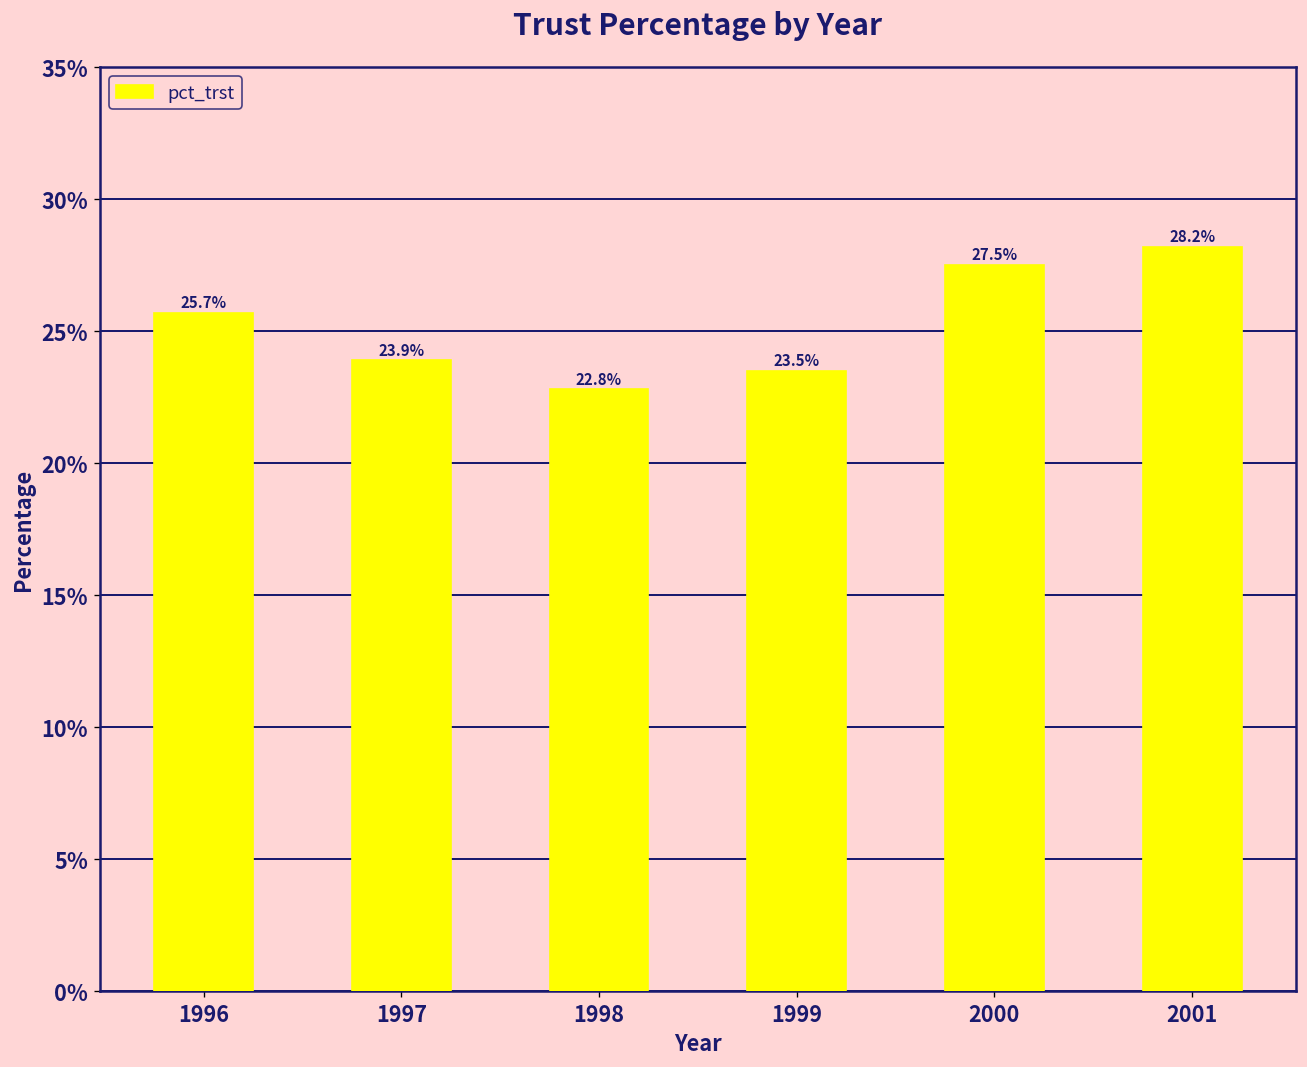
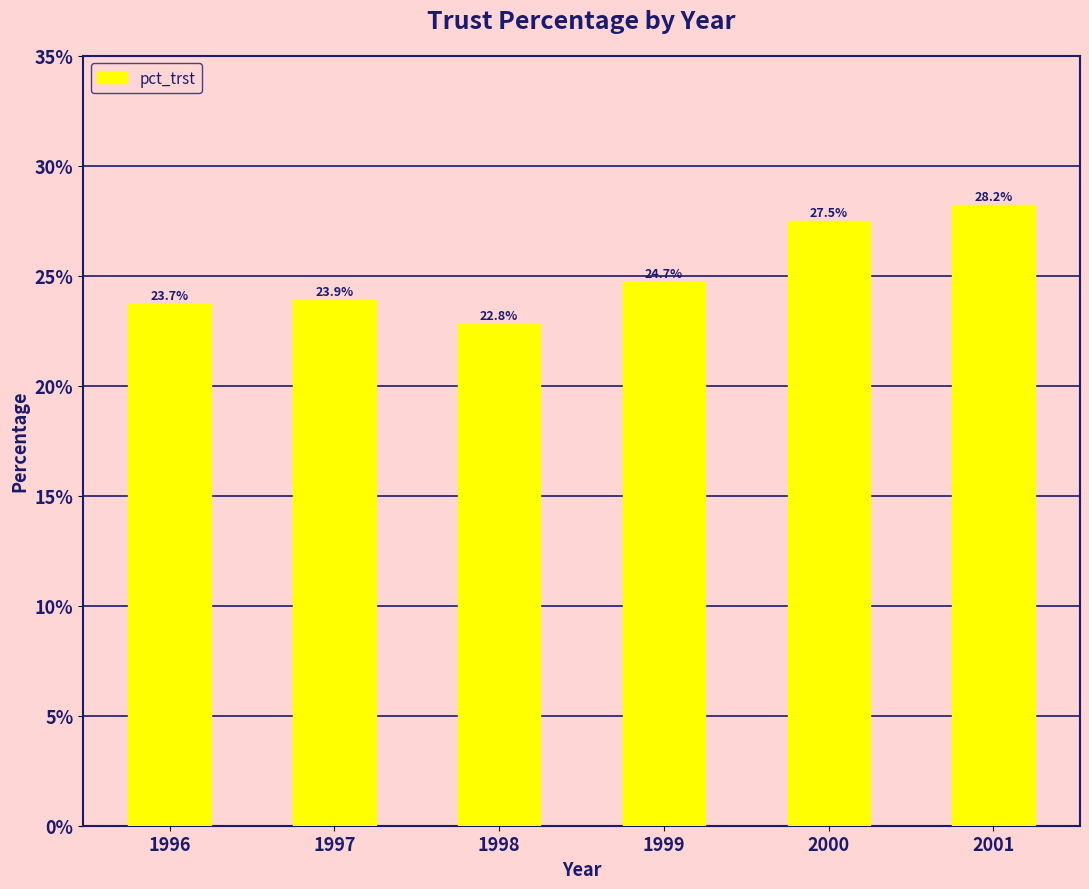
  {
-   "1996": "25.7%",
+   "1996": "23.7%",
    "1997": "23.9%",
    "1998": "22.8%",
-   "1999": "23.5%",
+   "1999": "24.7%",
    "2000": "27.5%",
    "2001": "28.2%"
  }
